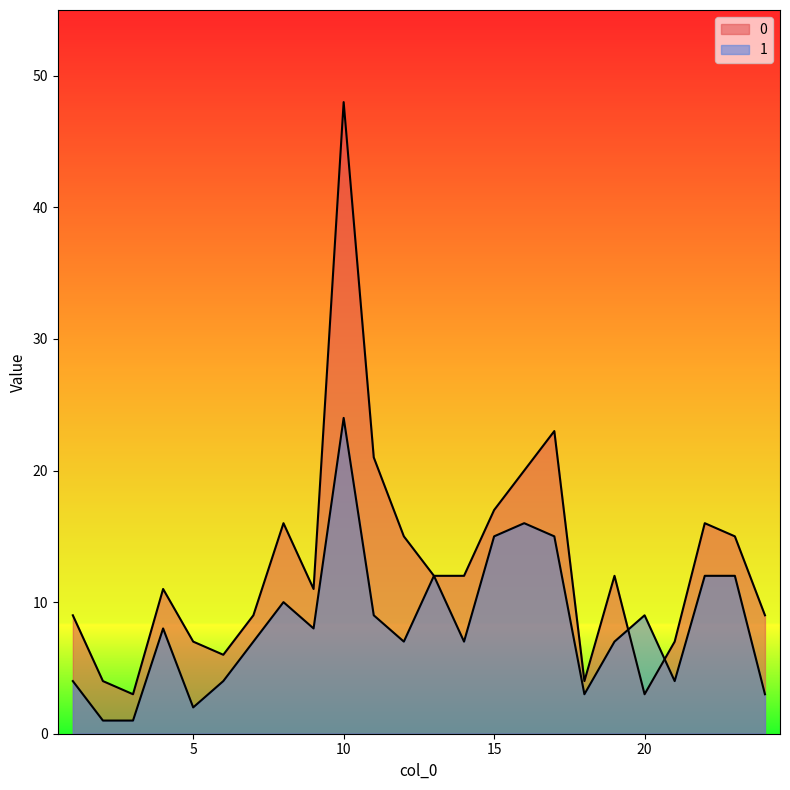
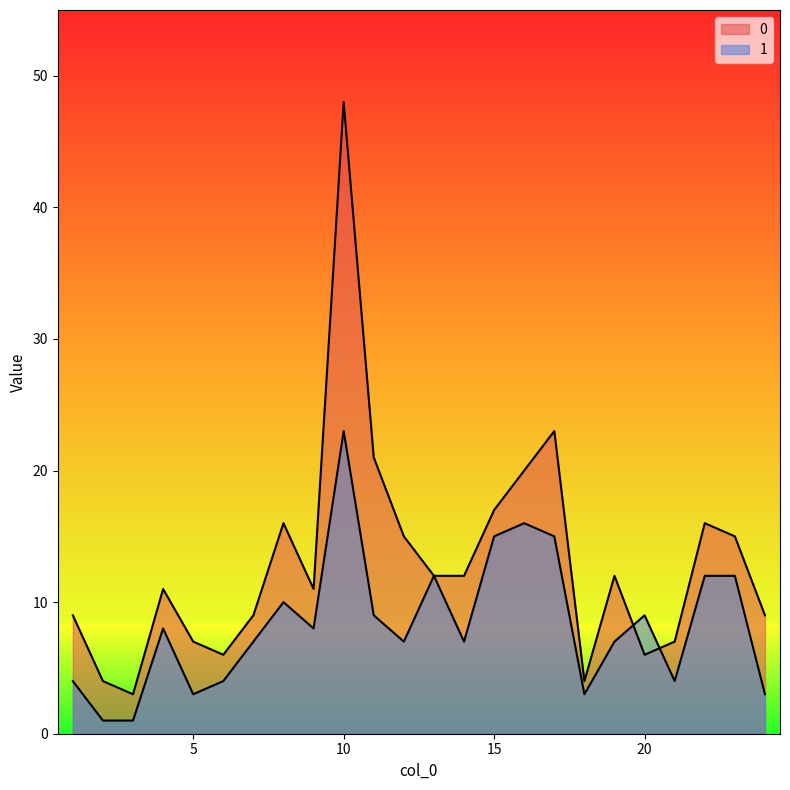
  {
    "0": {
      "5": 7,
      "10": 48,
      "15": 17,
-     "20": 3
+     "20": 6
    },
    "1": {
-     "5": 2,
-     "10": 24,
+     "5": 3,
+     "10": 23,
      "15": 15,
      "20": 9
    }
  }
